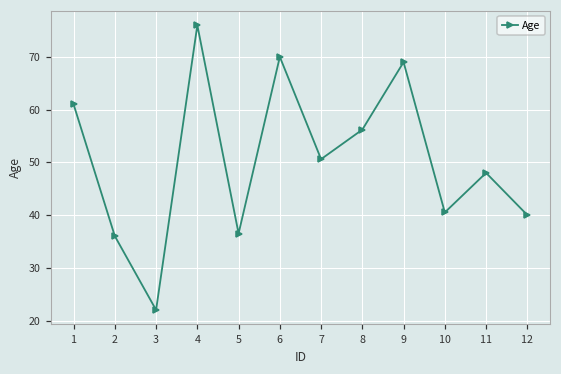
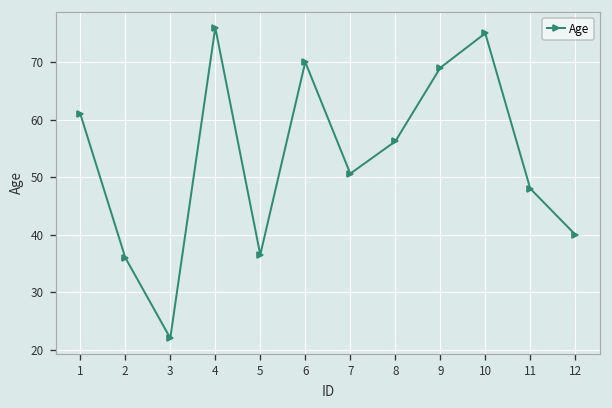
  {
    "1": 61,
    "2": 36,
    "3": 22,
    "4": 76,
    "5": 37,
    "6": 70,
    "7": 51,
    "8": 56,
    "9": 69,
-   "10": 41,
+   "10": 75,
    "11": 48,
    "12": 40
  }
